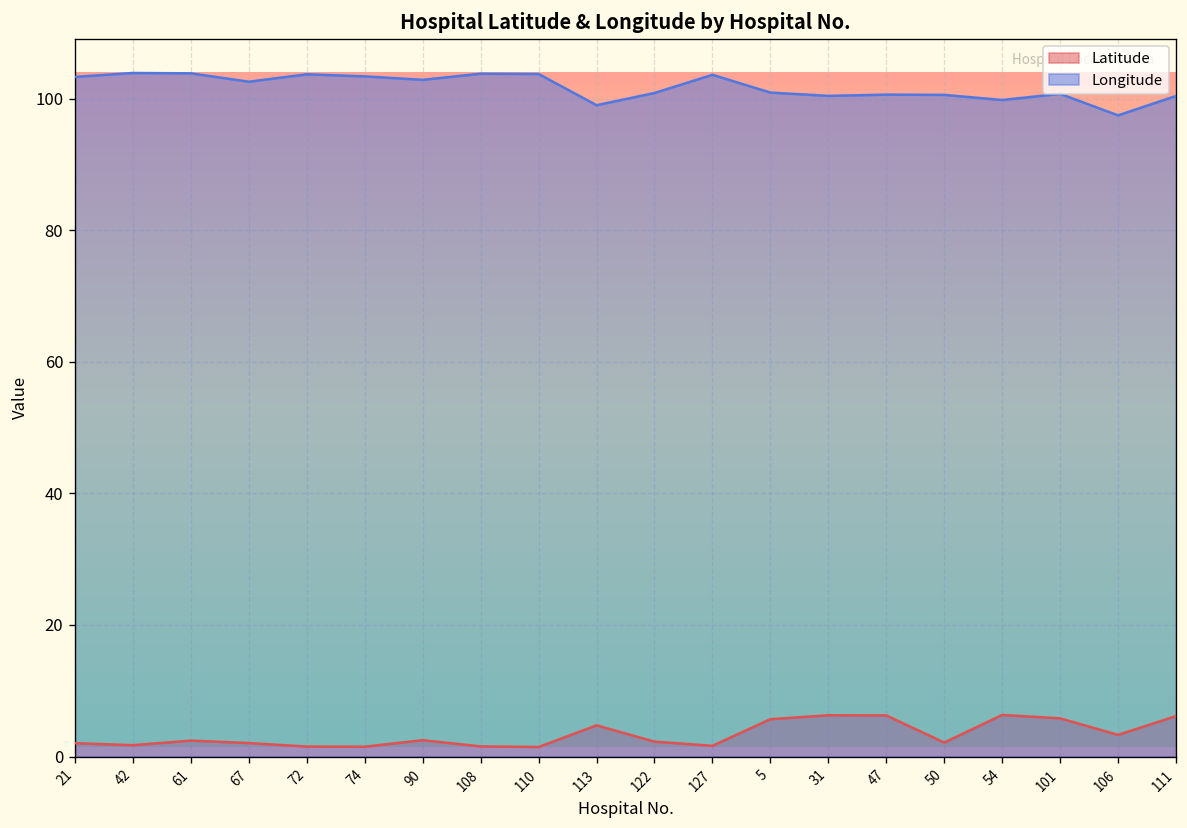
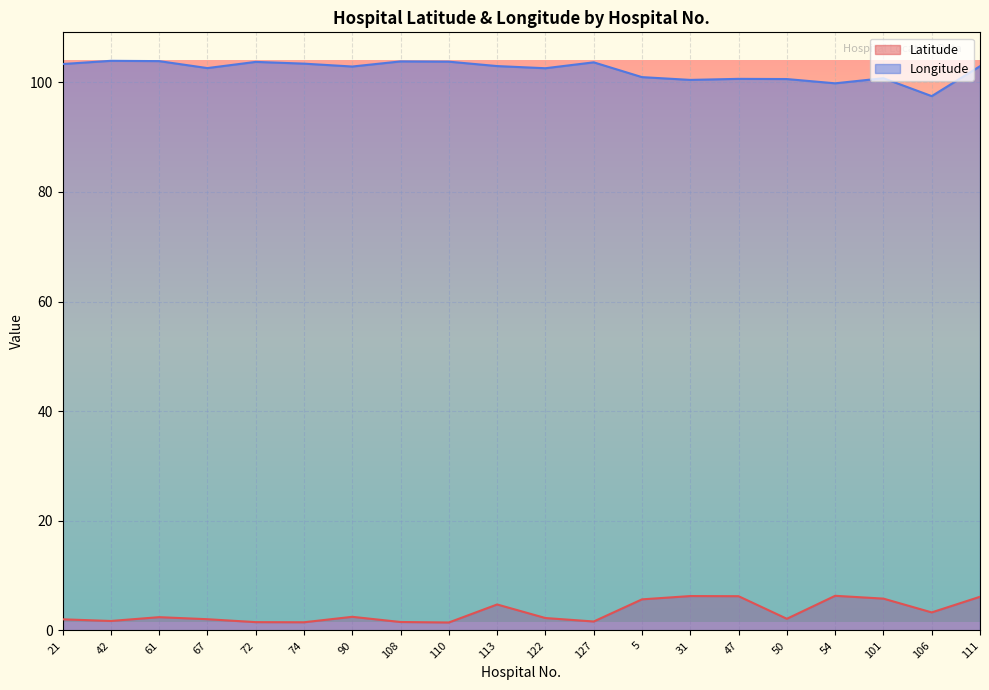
  {
    "Latitude": {
      "21": 2,
      "42": 2,
      "61": 2,
      "67": 2,
      "72": 2,
      "74": 1,
      "90": 2,
      "108": 2,
      "110": 1,
      "113": 5,
      "122": 2,
      "127": 2,
      "5": 6,
      "31": 6,
      "47": 6,
      "50": 2,
      "54": 6,
      "101": 6,
      "106": 3,
      "111": 6
    },
    "Longitude": {
      "21": 103,
      "42": 104,
      "61": 104,
      "67": 103,
      "72": 104,
      "74": 103,
      "90": 103,
      "108": 104,
      "110": 104,
-     "113": 99,
-     "122": 101,
+     "113": 103,
+     "122": 103,
      "127": 104,
      "5": 101,
      "31": 100,
      "47": 101,
      "50": 101,
      "54": 100,
      "106": 97,
-     "111": 100
+     "111": 103
    }
  }
